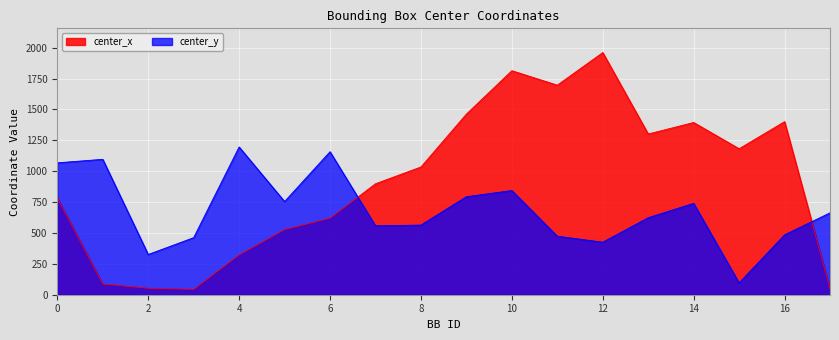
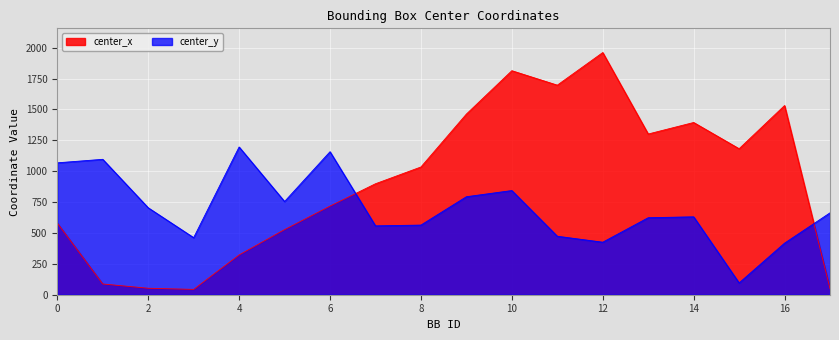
  {
    "center_x": {
-     "0": 780,
+     "0": 580,
      "2": 50,
      "4": 320,
-     "6": 620,
+     "6": 720,
      "8": 1030,
      "10": 1810,
      "12": 1960,
      "14": 1390,
-     "16": 1400
+     "16": 1530
    },
    "center_y": {
      "0": 1070,
-     "2": 330,
+     "2": 700,
      "4": 1200,
      "6": 1160,
      "8": 560,
      "10": 840,
      "12": 430,
-     "14": 740,
-     "16": 480
+     "14": 630,
+     "16": 420
    }
  }
